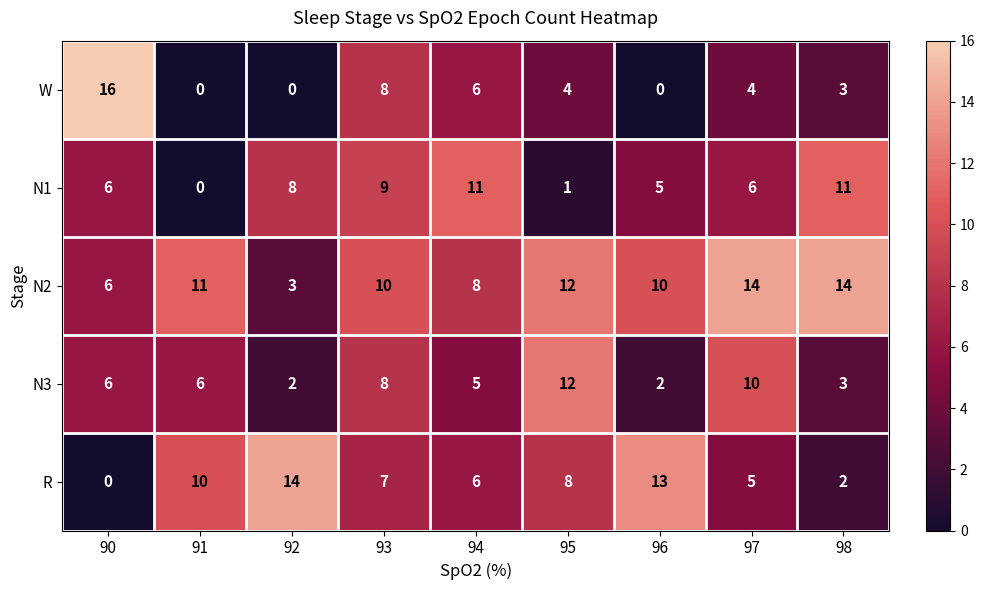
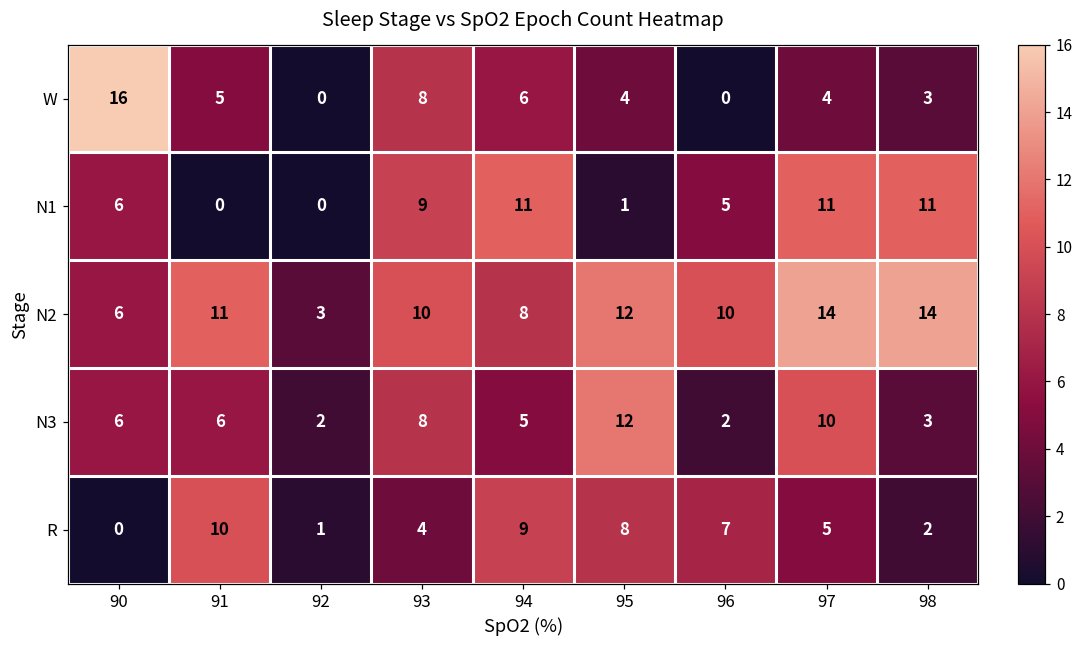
  {
    "W": {
      "90": 16,
-     "91": 0,
+     "91": 5,
      "92": 0,
      "93": 8,
      "94": 6,
      "95": 4,
      "96": 0,
      "97": 4,
      "98": 3
    },
    "N1": {
      "90": 6,
      "91": 0,
-     "92": 8,
+     "92": 0,
      "93": 9,
      "94": 11,
      "95": 1,
      "96": 5,
-     "97": 6,
+     "97": 11,
      "98": 11
    },
    "N2": {
      "90": 6,
      "91": 11,
      "92": 3,
      "93": 10,
      "94": 8,
      "95": 12,
      "96": 10,
      "97": 14,
      "98": 14
    },
    "N3": {
      "90": 6,
      "91": 6,
      "92": 2,
      "93": 8,
      "94": 5,
      "95": 12,
      "96": 2,
      "97": 10,
      "98": 3
    },
    "R": {
      "90": 0,
      "91": 10,
-     "92": 14,
-     "93": 7,
-     "94": 6,
+     "92": 1,
+     "93": 4,
+     "94": 9,
      "95": 8,
-     "96": 13,
+     "96": 7,
      "97": 5,
      "98": 2
    }
  }
